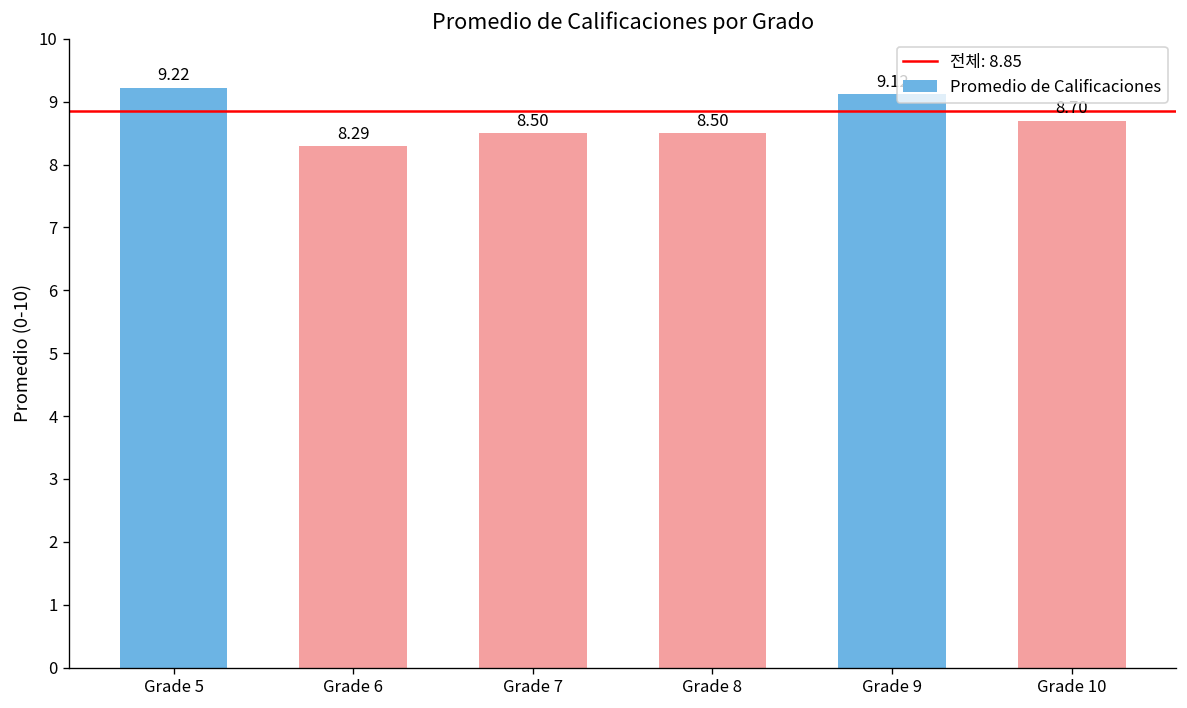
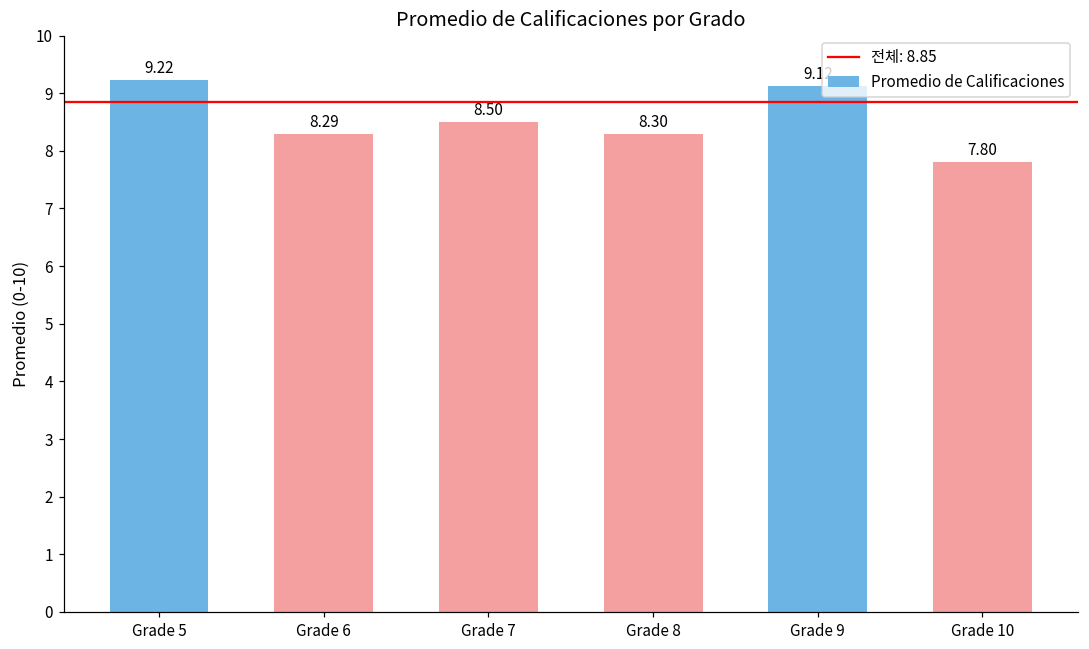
  {
    "Grade 5": 9.22,
    "Grade 6": 8.29,
    "Grade 7": 8.50,
-   "Grade 8": 8.50,
-   "Grade 10": 8.7
+   "Grade 8": 8.30,
+   "Grade 10": 7.8
  }
